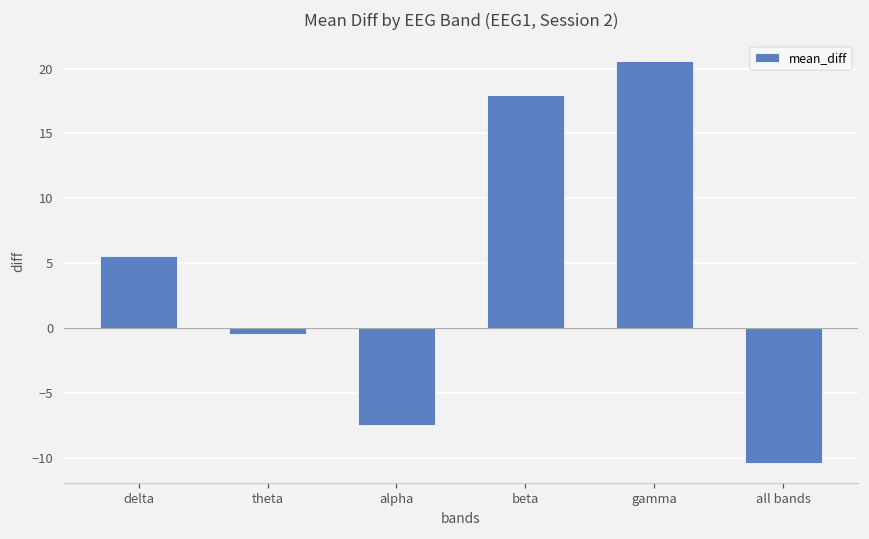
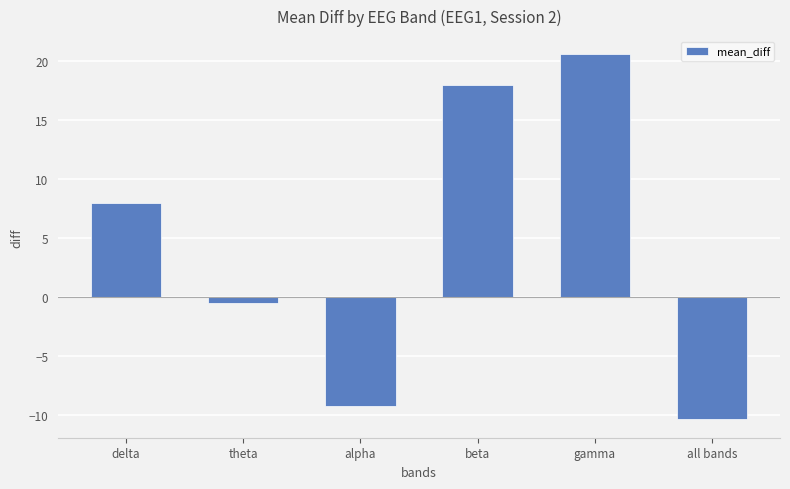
  {
-   "delta": 5.6,
+   "delta": 8.0,
    "theta": -0.5,
-   "alpha": -7.5,
+   "alpha": -9.2,
    "beta": 18.0,
    "gamma": 20.6,
    "all bands": -10.4
  }
